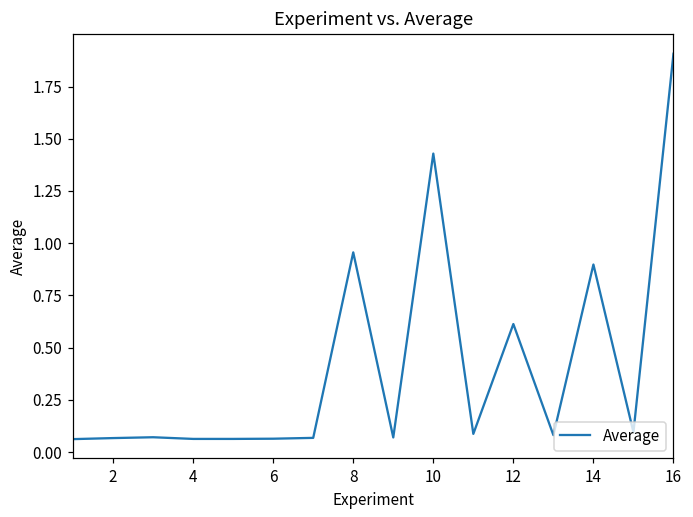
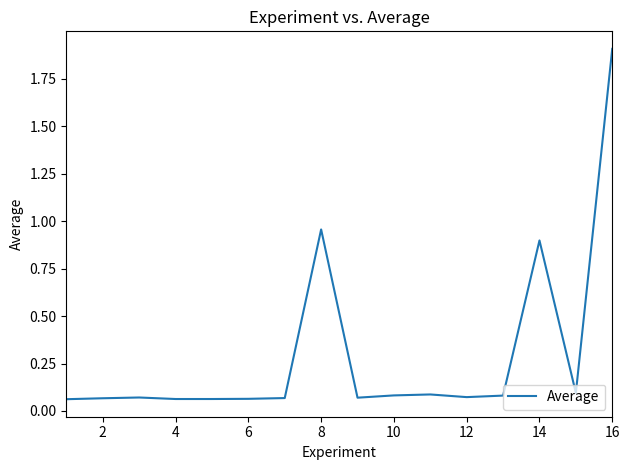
  {
    "2": 0.07,
    "4": 0.06,
    "6": 0.06,
    "8": 0.96,
-   "10": 1.43,
-   "12": 0.61,
+   "10": 0.08,
+   "12": 0.07,
    "14": 0.90,
    "16": 1.91
  }
